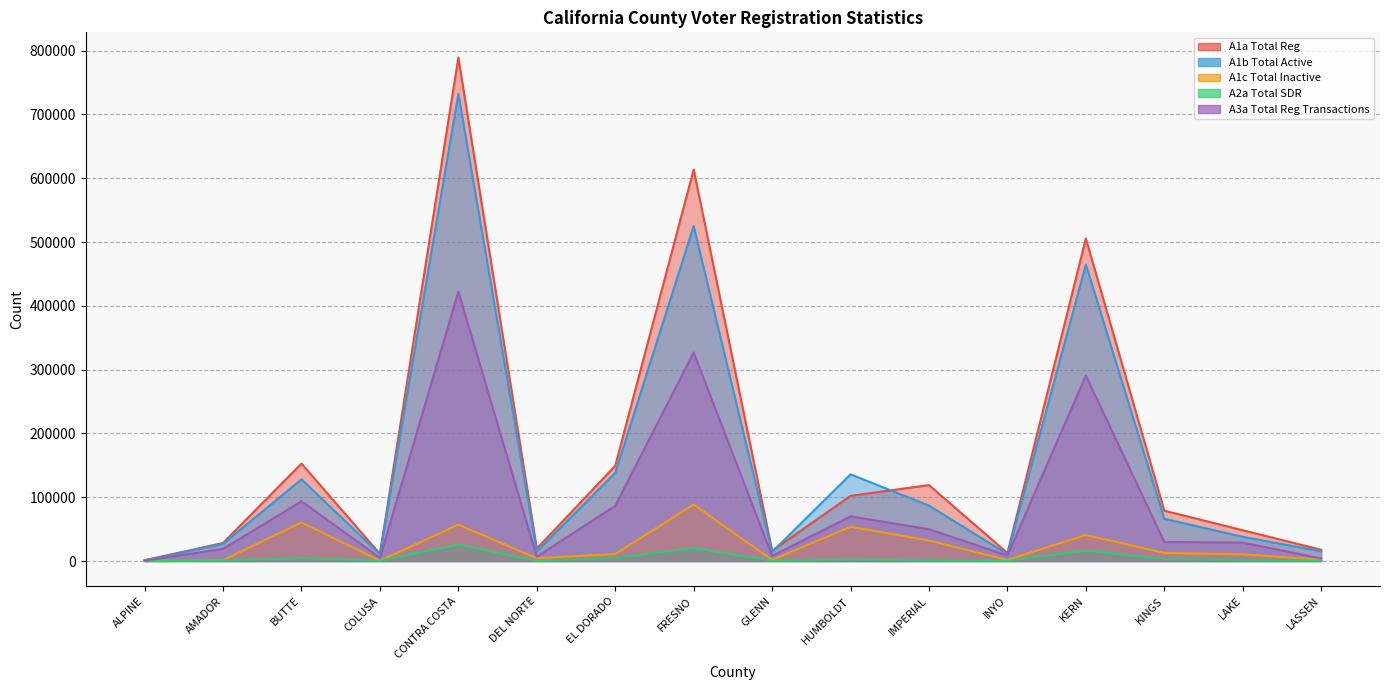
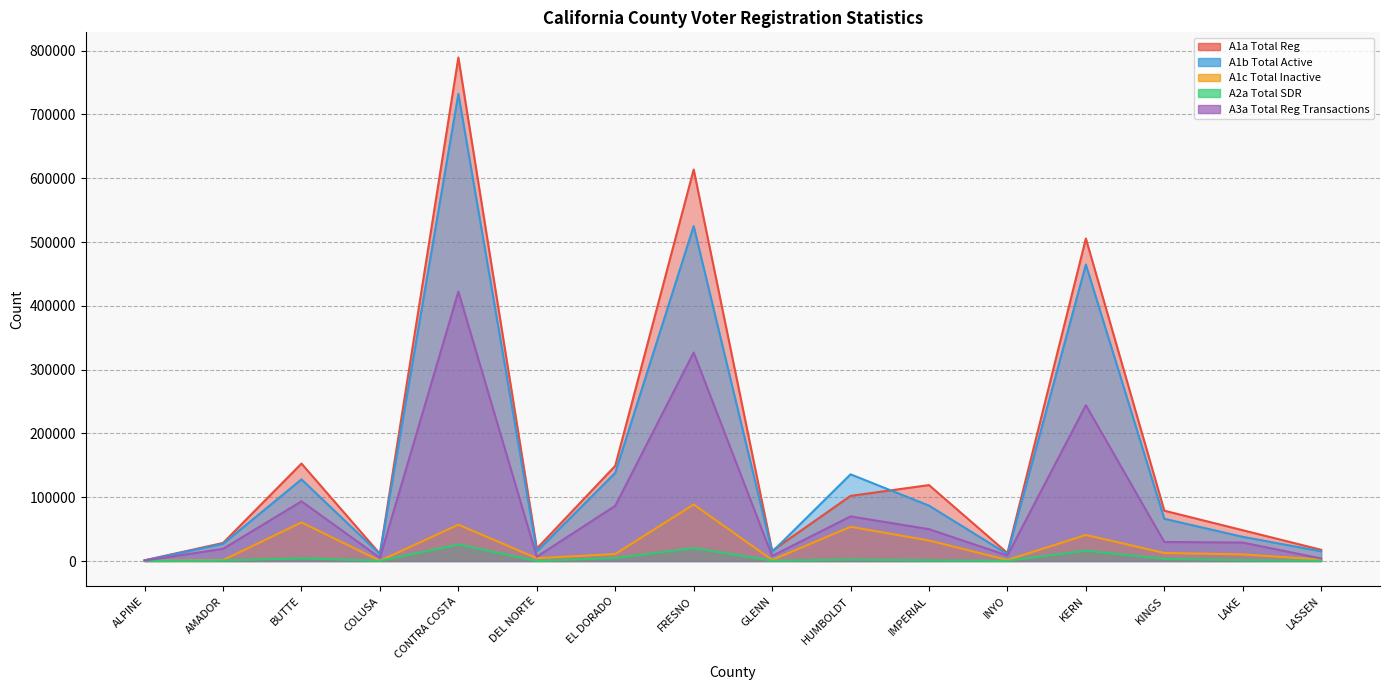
  {
    "A1a Total Reg": {
      "BUTTE": 150000,
      "CONTRA COSTA": 790000,
      "DEL NORTE": 20000,
      "EL DORADO": 150000,
      "FRESNO": 610000,
      "HUMBOLDT": 100000,
      "IMPERIAL": 120000,
      "KERN": 510000,
      "KINGS": 80000,
      "LAKE": 50000
    },
    "A1b Total Active": {
      "BUTTE": 130000,
      "CONTRA COSTA": 730000,
      "DEL NORTE": 20000,
      "EL DORADO": 140000,
      "FRESNO": 530000,
      "HUMBOLDT": 140000,
      "IMPERIAL": 90000,
      "KERN": 460000,
      "KINGS": 70000,
      "LAKE": 40000
    },
    "A1c Total Inactive": {
      "BUTTE": 60000,
      "CONTRA COSTA": 60000,
      "EL DORADO": 10000,
      "FRESNO": 90000,
      "HUMBOLDT": 50000,
      "IMPERIAL": 30000,
      "KERN": 40000,
      "KINGS": 10000,
      "LAKE": 10000
    },
    "A2a Total SDR": {
      "BUTTE": 0,
      "CONTRA COSTA": 30000,
      "DEL NORTE": 0,
      "EL DORADO": 0,
      "FRESNO": 20000,
      "HUMBOLDT": 0,
      "IMPERIAL": 0,
      "KERN": 20000,
      "KINGS": 0,
      "LAKE": 0
    },
    "A3a Total Reg Transactions": {
      "AMADOR": 20000,
      "BUTTE": 90000,
      "COLUSA": 10000,
      "CONTRA COSTA": 420000,
      "EL DORADO": 90000,
      "FRESNO": 330000,
      "GLENN": 10000,
      "HUMBOLDT": 70000,
      "IMPERIAL": 50000,
-     "KERN": 290000,
+     "KERN": 240000,
      "KINGS": 30000,
      "LAKE": 30000
    }
  }
